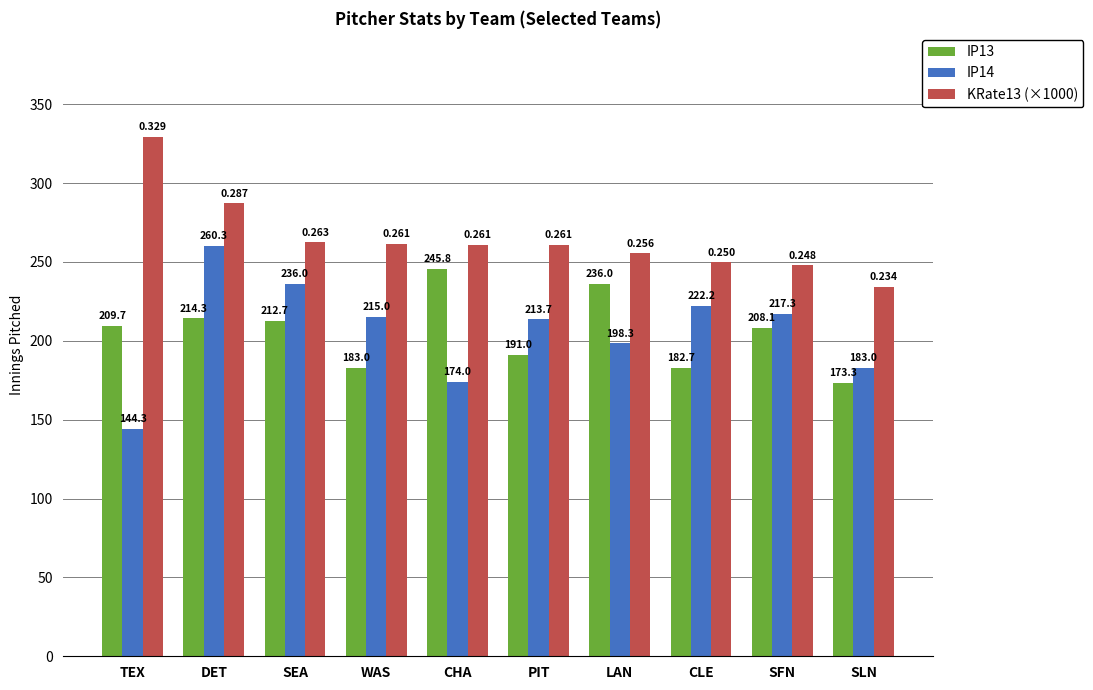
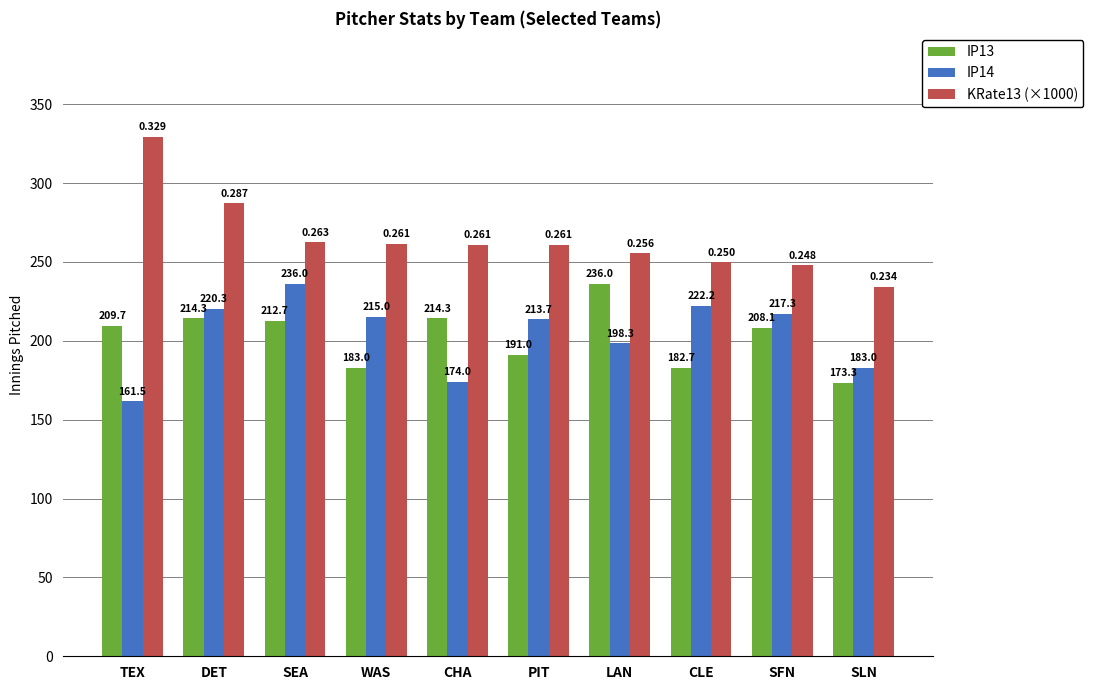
  {
    "IP13": {
      "TEX": 209.7,
      "DET": 214.3,
      "SEA": 212.7,
      "WAS": 183.0,
-     "CHA": 245.8,
+     "CHA": 214.3,
      "PIT": 191.0,
      "LAN": 236.0,
      "CLE": 182.7,
      "SFN": 208.1,
      "SLN": 173.3
    },
    "IP14": {
-     "TEX": 144.3,
-     "DET": 260.3,
+     "TEX": 161.5,
+     "DET": 220.3,
      "SEA": 236.0,
      "WAS": 215.0,
      "CHA": 174.0,
      "PIT": 213.7,
      "LAN": 198.3,
      "CLE": 222.2,
      "SFN": 217.3,
      "SLN": 183.0
    }
  }
